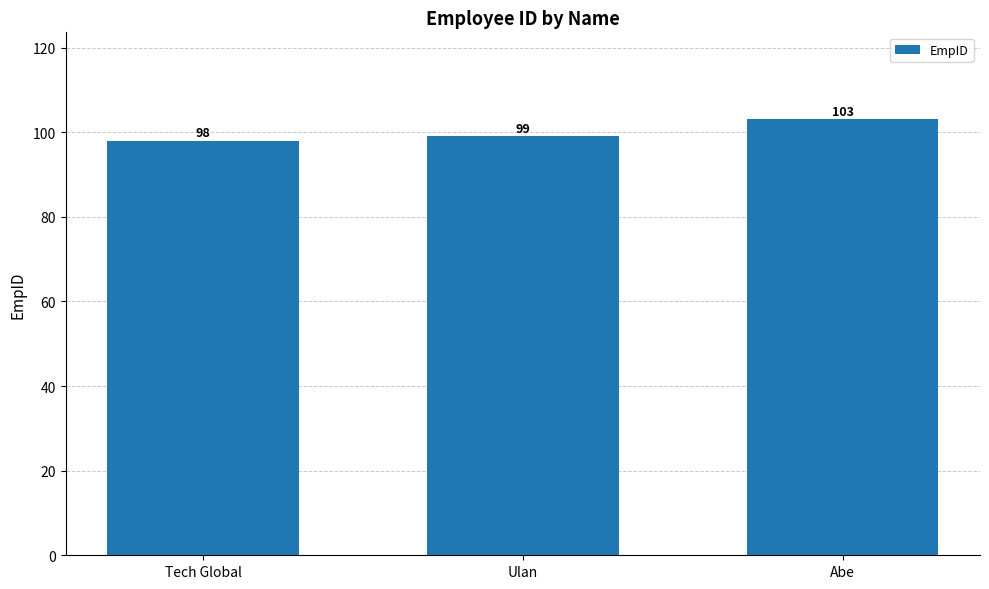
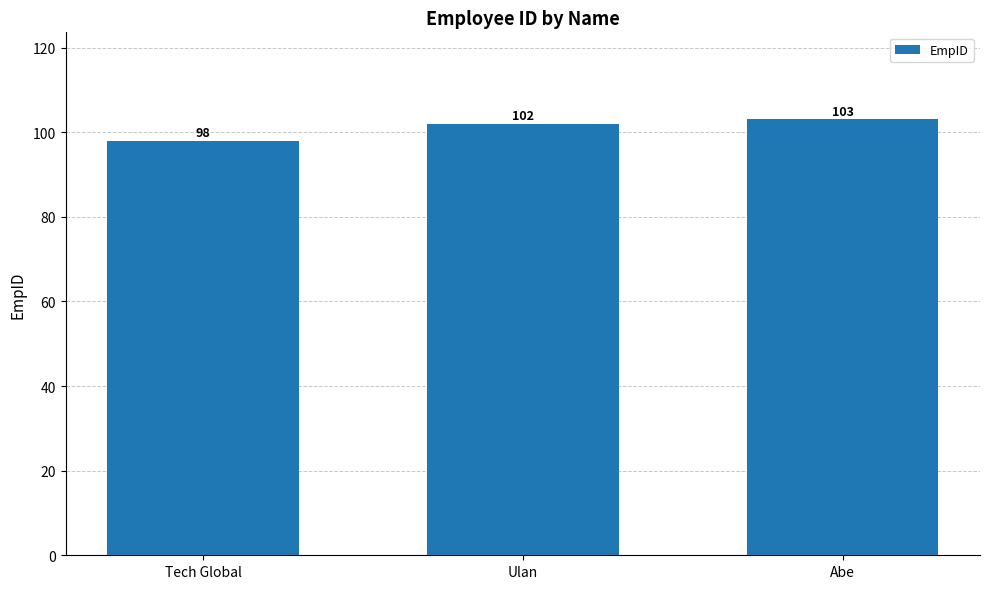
  {
    "Tech Global": 98,
-   "Ulan": 99,
+   "Ulan": 102,
    "Abe": 103
  }
